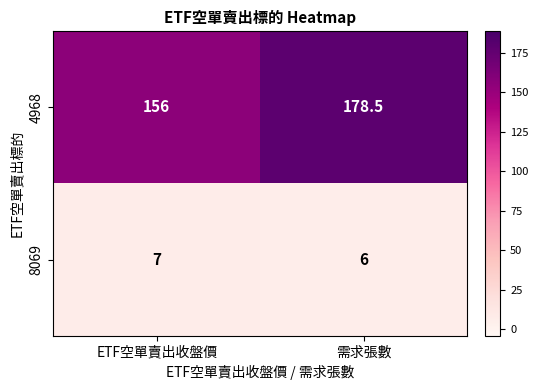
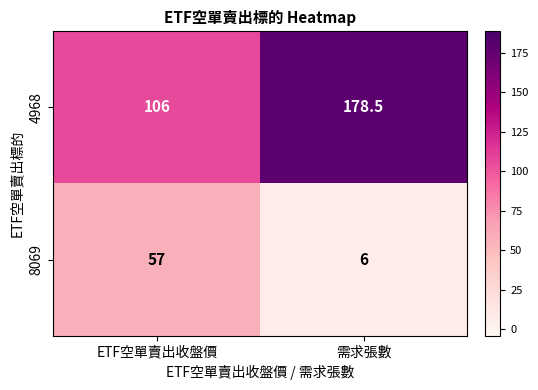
  {
    "4968": {
-     "ETF空單賣出收盤價": 156,
+     "ETF空單賣出收盤價": 106,
      "需求張數": 178.5
    },
    "8069": {
-     "ETF空單賣出收盤價": 7,
+     "ETF空單賣出收盤價": 57,
      "需求張數": 6
    }
  }
